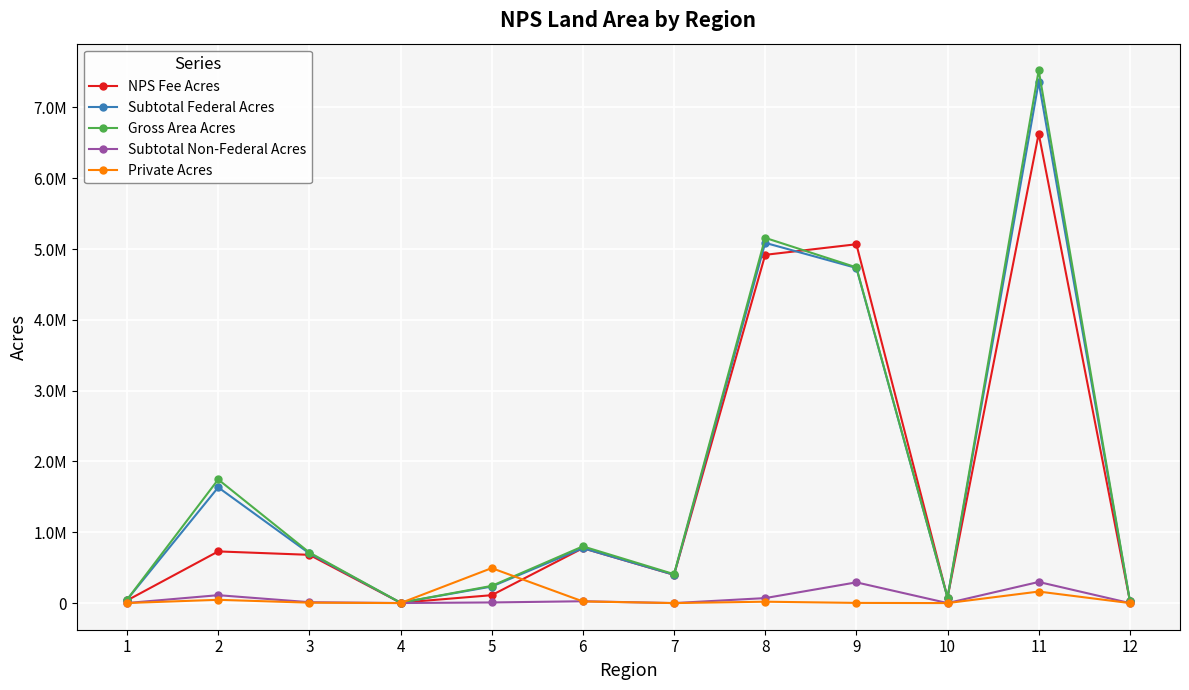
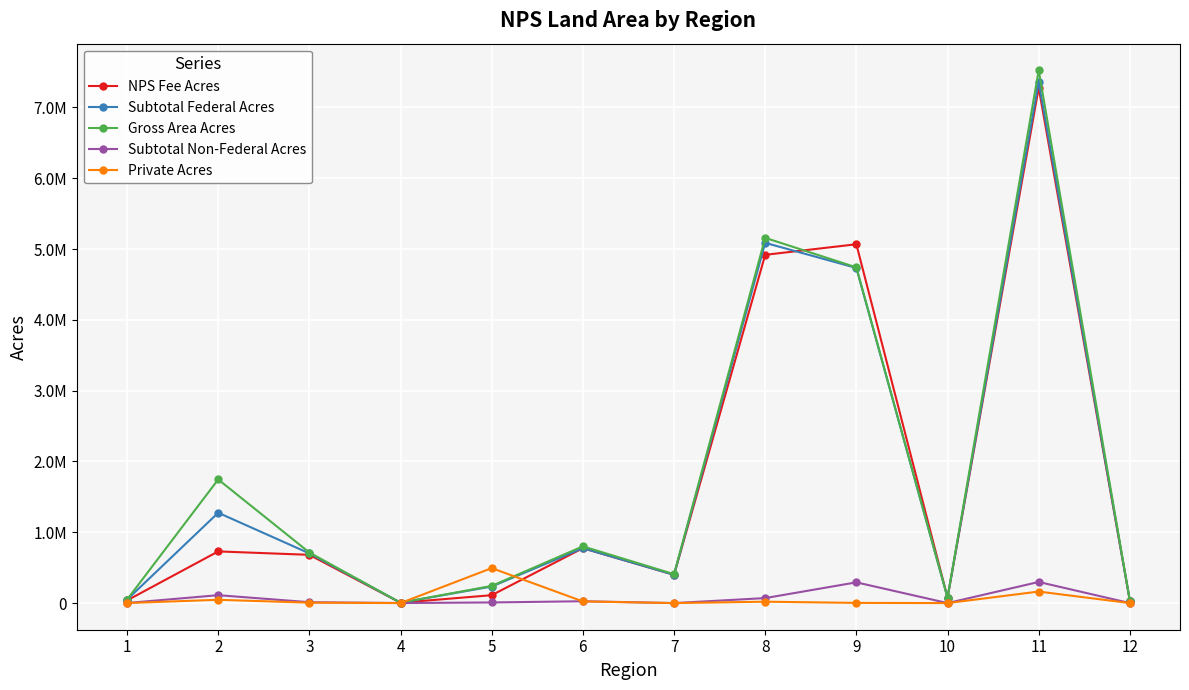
  {
    "NPS Fee Acres": {
      "2": 700000,
      "5": 100000,
      "8": 4900000,
      "9": 5100000,
-     "11": 6600000
+     "11": 7300000
    },
    "Subtotal Federal Acres": {
-     "2": 1600000,
+     "2": 1300000,
      "8": 5100000,
      "11": 7400000
    },
    "Gross Area Acres": {
      "2": 1700000,
      "8": 5200000,
      "11": 7500000
    },
    "Subtotal Non-Federal Acres": {
      "2": 100000,
      "5": 0,
      "8": 100000,
      "9": 300000,
      "11": 300000
    },
    "Private Acres": {
      "2": 0,
      "5": 500000,
      "8": 0,
      "9": 0,
      "11": 200000
    }
  }
